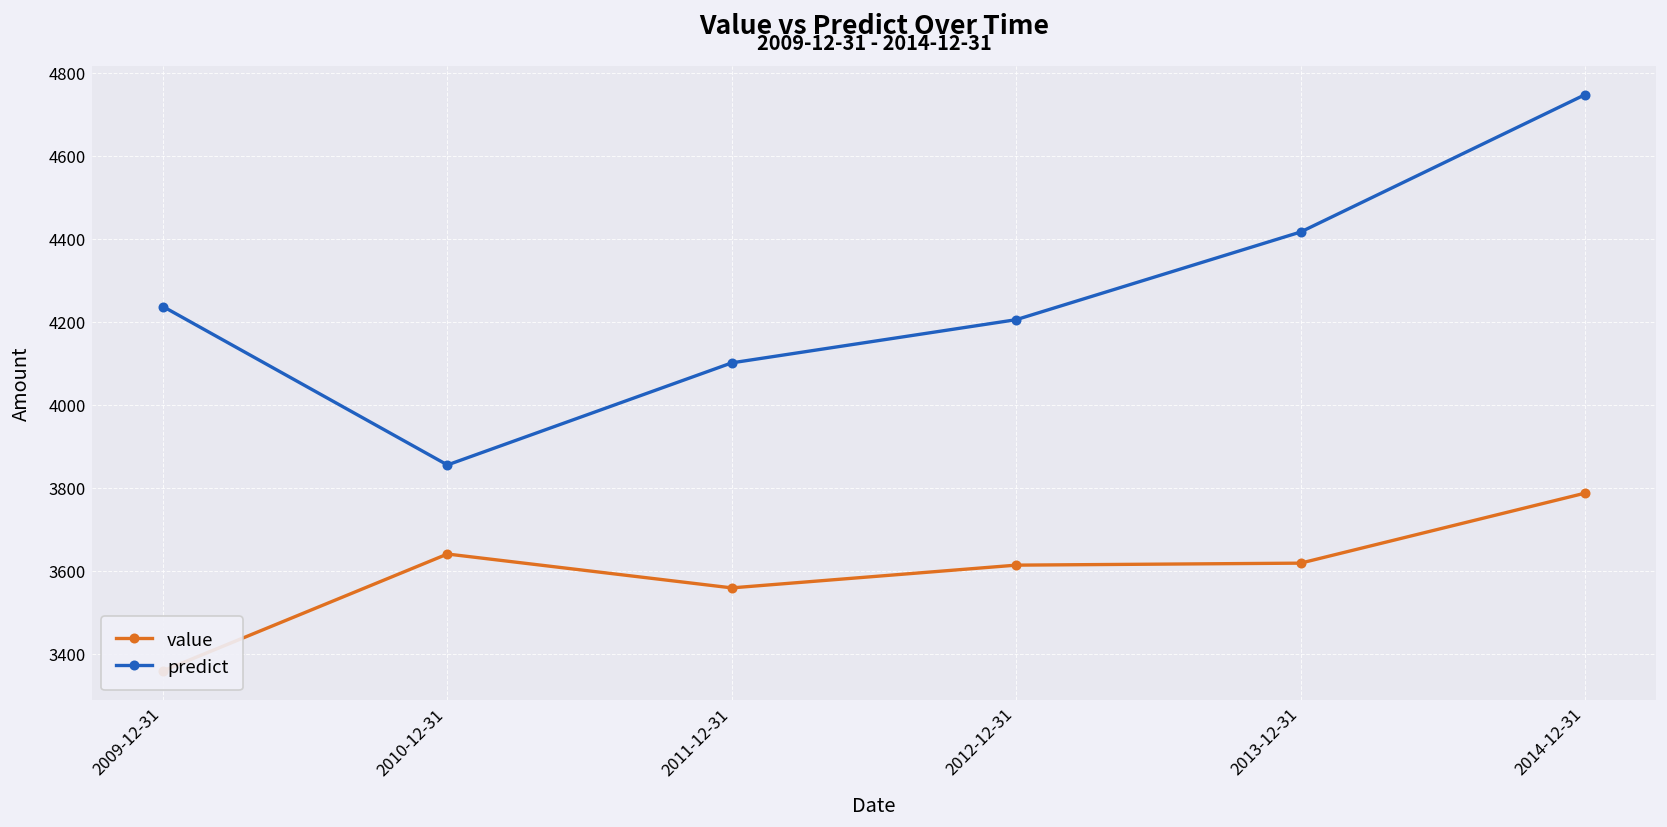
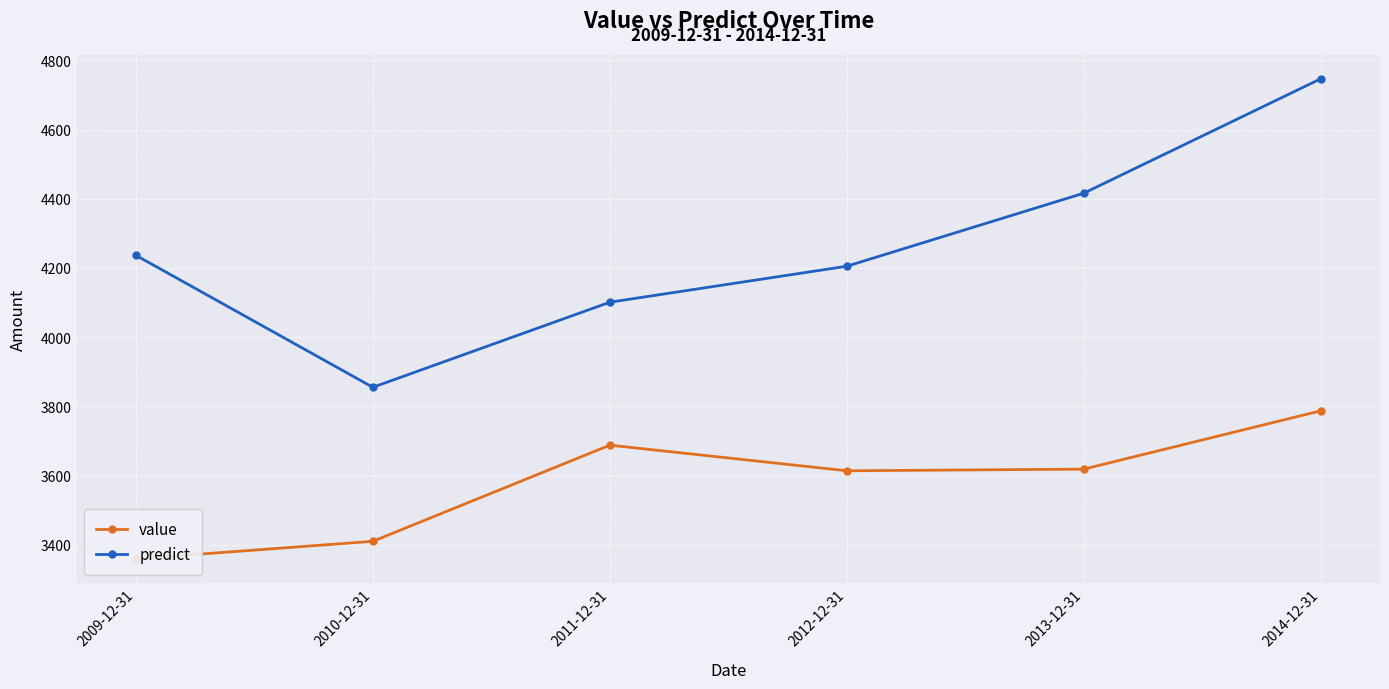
  {
    "value": {
-     "2010-12-31": 3640,
-     "2011-12-31": 3560,
+     "2010-12-31": 3410,
+     "2011-12-31": 3690,
      "2012-12-31": 3610,
      "2013-12-31": 3620,
      "2014-12-31": 3790
    },
    "predict": {
      "2009-12-31": 4240,
      "2010-12-31": 3860,
      "2011-12-31": 4100,
      "2012-12-31": 4210,
      "2013-12-31": 4420,
      "2014-12-31": 4750
    }
  }
